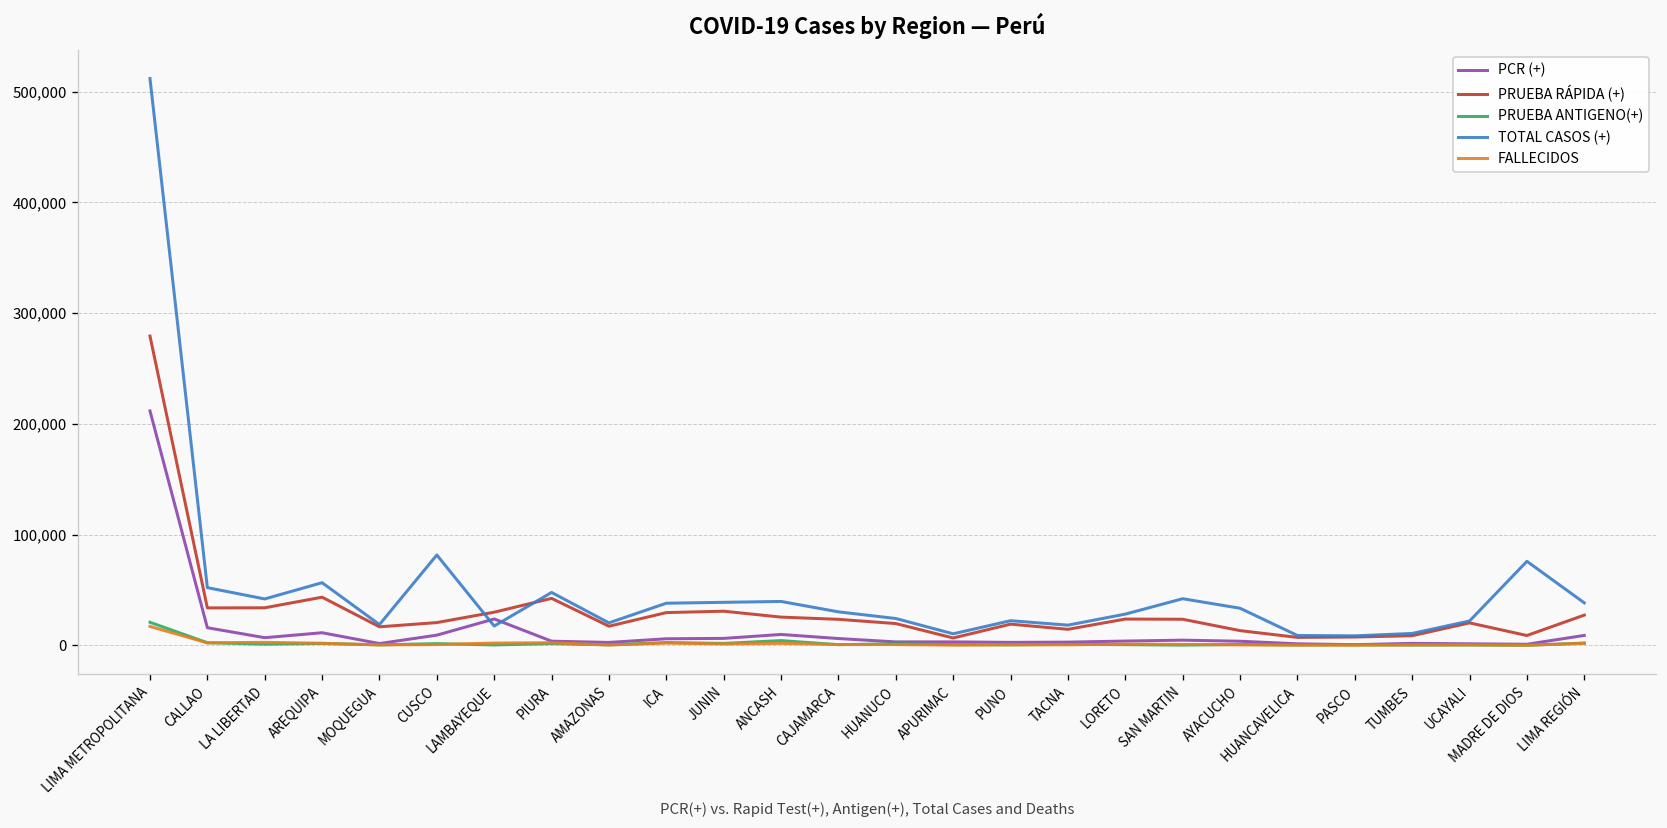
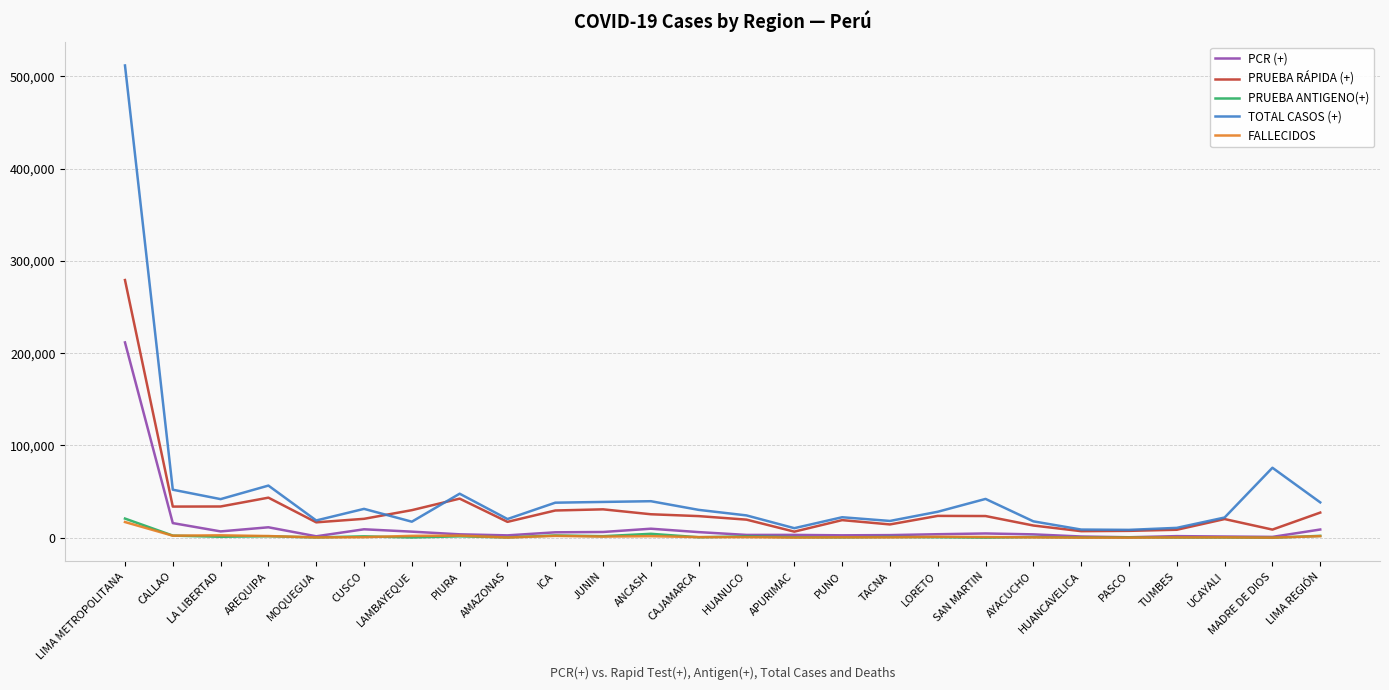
  {
    "PCR (+)": {
      "LIMA METROPOLITANA": "210,000",
      "CALLAO": "20,000",
      "LA LIBERTAD": "10,000",
      "AREQUIPA": "10,000",
      "CUSCO": "10,000",
-     "LAMBAYEQUE": "20,000",
+     "LAMBAYEQUE": "10,000",
      "ICA": "10,000",
      "JUNIN": "10,000",
      "ANCASH": "10,000",
      "CAJAMARCA": "10,000",
      "LORETO": "0",
      "SAN MARTIN": "0",
      "AYACUCHO": "0",
      "LIMA REGIÓN": "10,000"
    },
    "PRUEBA RÁPIDA (+)": {
      "LIMA METROPOLITANA": "280,000",
      "CALLAO": "30,000",
      "LA LIBERTAD": "30,000",
      "AREQUIPA": "40,000",
      "CUSCO": "20,000",
      "LAMBAYEQUE": "30,000",
      "PIURA": "40,000",
      "AMAZONAS": "20,000",
      "ICA": "30,000",
      "JUNIN": "30,000",
      "ANCASH": "30,000",
      "CAJAMARCA": "20,000",
      "HUANUCO": "20,000",
      "APURIMAC": "10,000",
      "PUNO": "20,000",
      "TACNA": "10,000",
      "LORETO": "20,000",
      "SAN MARTIN": "20,000",
      "AYACUCHO": "10,000",
      "MADRE DE DIOS": "10,000",
      "LIMA REGIÓN": "30,000"
    },
    "PRUEBA ANTIGENO(+)": {
      "LIMA METROPOLITANA": "20,000"
    },
    "TOTAL CASOS (+)": {
      "LIMA METROPOLITANA": "510,000",
      "CALLAO": "50,000",
      "LA LIBERTAD": "40,000",
      "AREQUIPA": "60,000",
-     "CUSCO": "80,000",
+     "CUSCO": "30,000",
      "LAMBAYEQUE": "20,000",
      "PIURA": "50,000",
      "AMAZONAS": "20,000",
      "ICA": "40,000",
      "JUNIN": "40,000",
      "ANCASH": "40,000",
      "CAJAMARCA": "30,000",
      "HUANUCO": "20,000",
      "APURIMAC": "10,000",
      "PUNO": "20,000",
      "TACNA": "20,000",
      "LORETO": "30,000",
      "SAN MARTIN": "40,000",
-     "AYACUCHO": "30,000",
+     "AYACUCHO": "20,000",
      "MADRE DE DIOS": "80,000",
      "LIMA REGIÓN": "40,000"
    },
    "FALLECIDOS": {
      "LIMA METROPOLITANA": "20,000"
    }
  }
